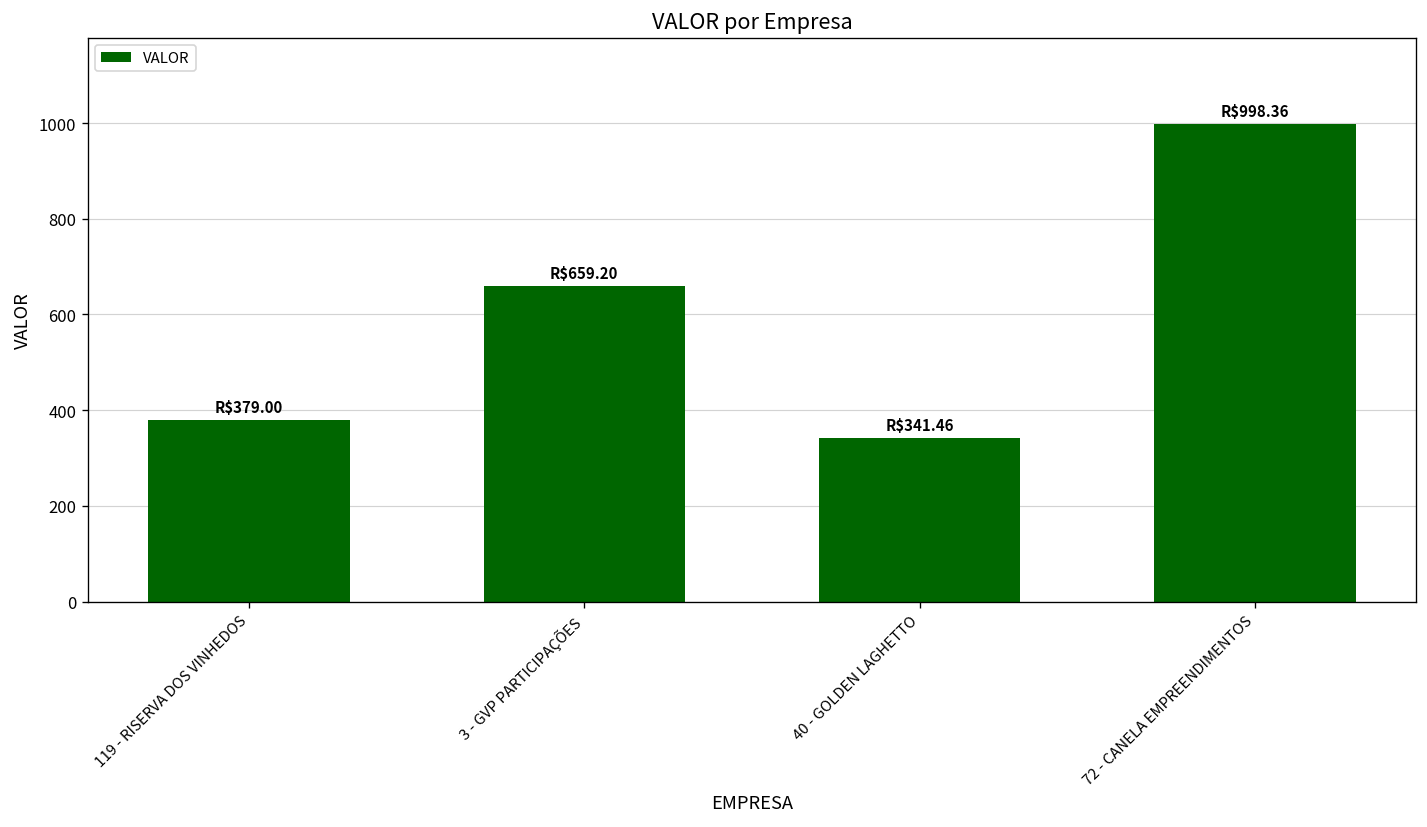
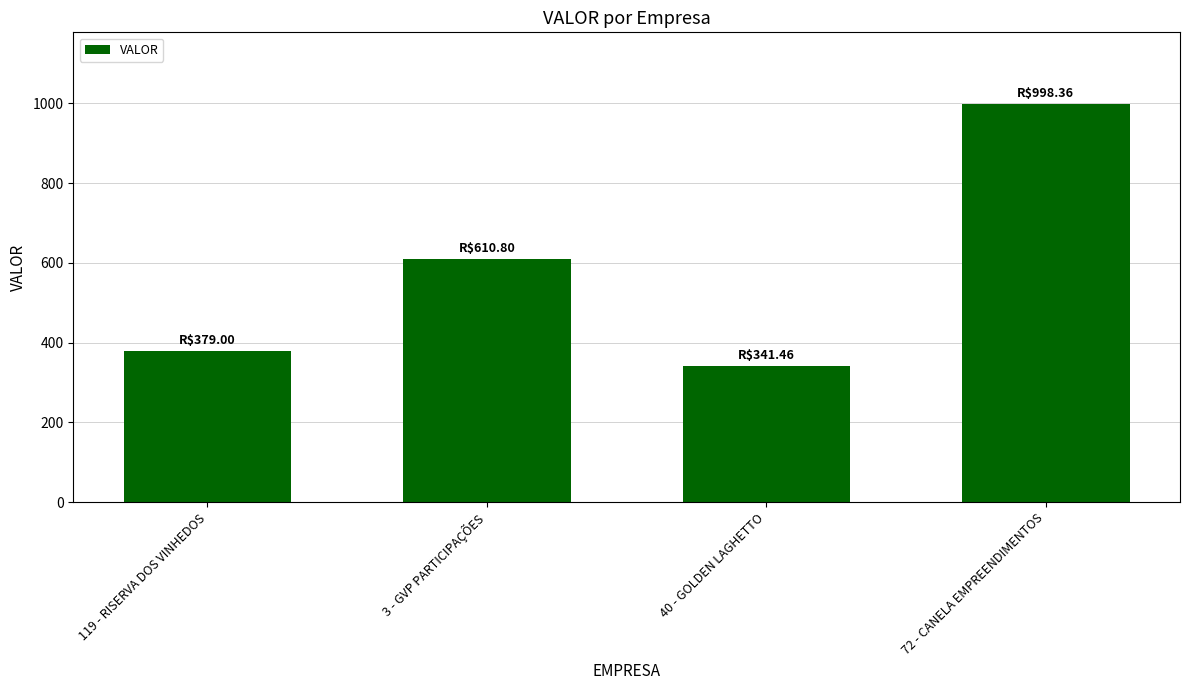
  {
    "119 - RISERVA DOS VINHEDOS": "$379.00",
-   "3 - GVP PARTICIPAÇÕES": "$659.20",
+   "3 - GVP PARTICIPAÇÕES": "$610.80",
    "40 - GOLDEN LAGHETTO": "$341.46",
    "72 - CANELA EMPREENDIMENTOS": "$998.36"
  }
